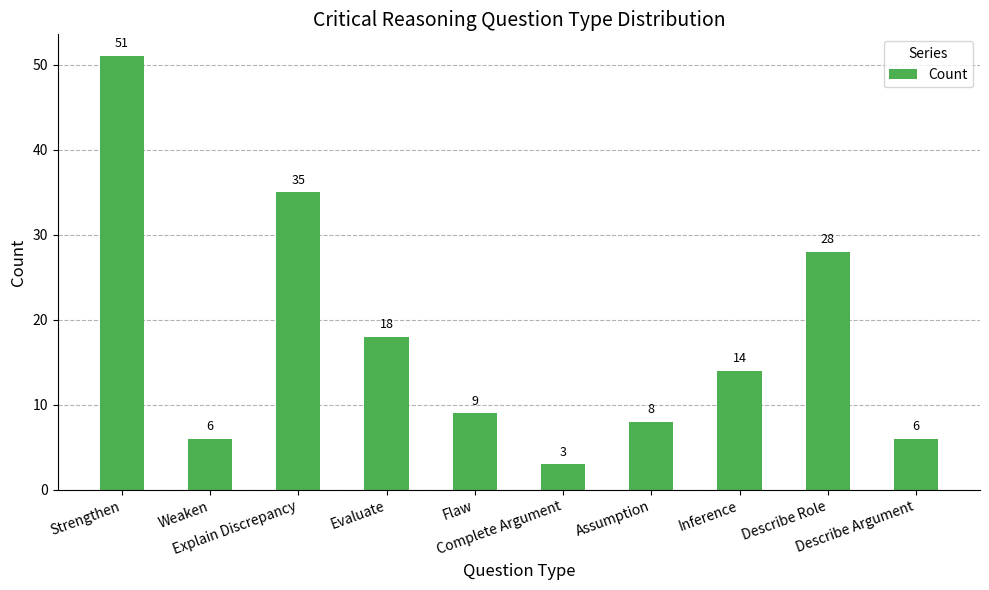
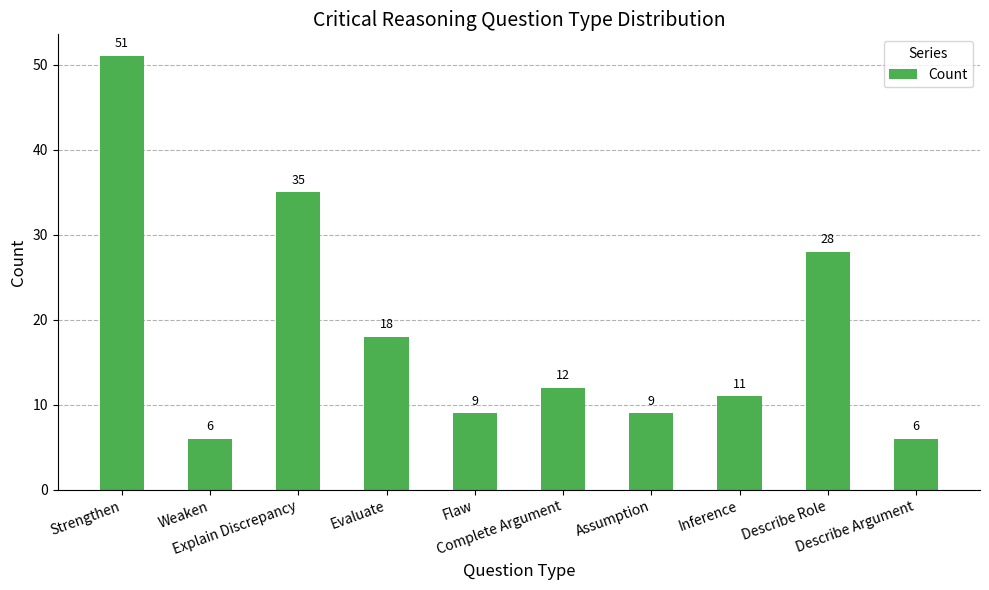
  {
    "Strengthen": 51,
    "Weaken": 6,
    "Explain Discrepancy": 35,
    "Evaluate": 18,
    "Flaw": 9,
-   "Complete Argument": 3,
-   "Assumption": 8,
-   "Inference": 14,
+   "Complete Argument": 12,
+   "Assumption": 9,
+   "Inference": 11,
    "Describe Role": 28,
    "Describe Argument": 6
  }
